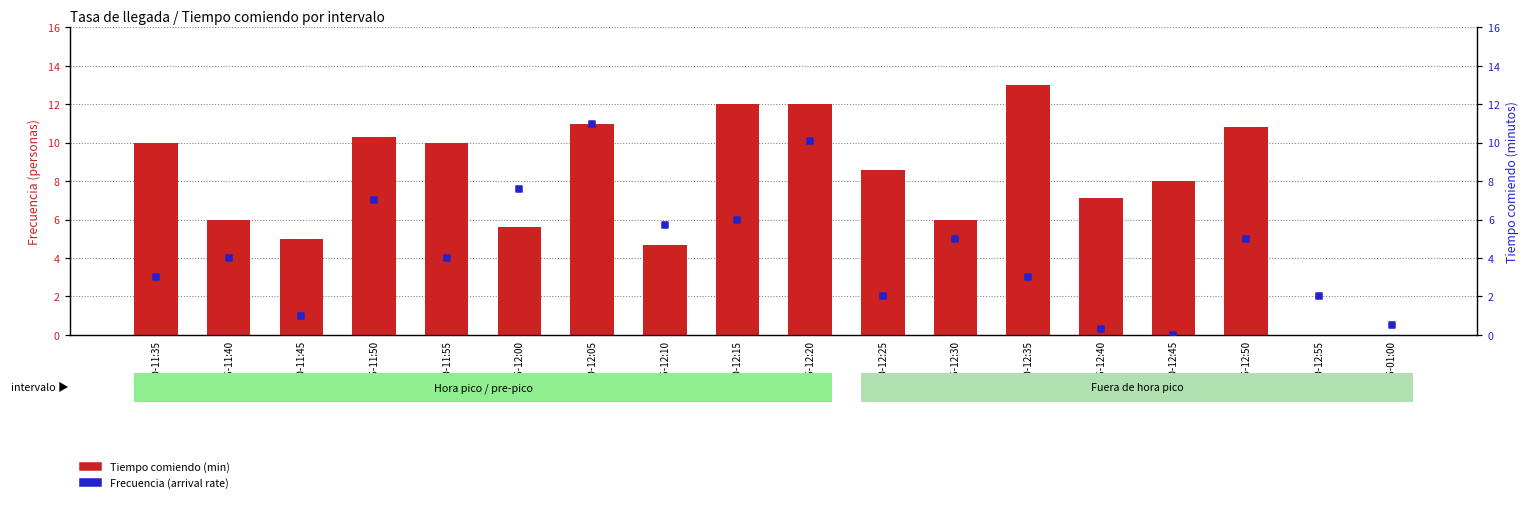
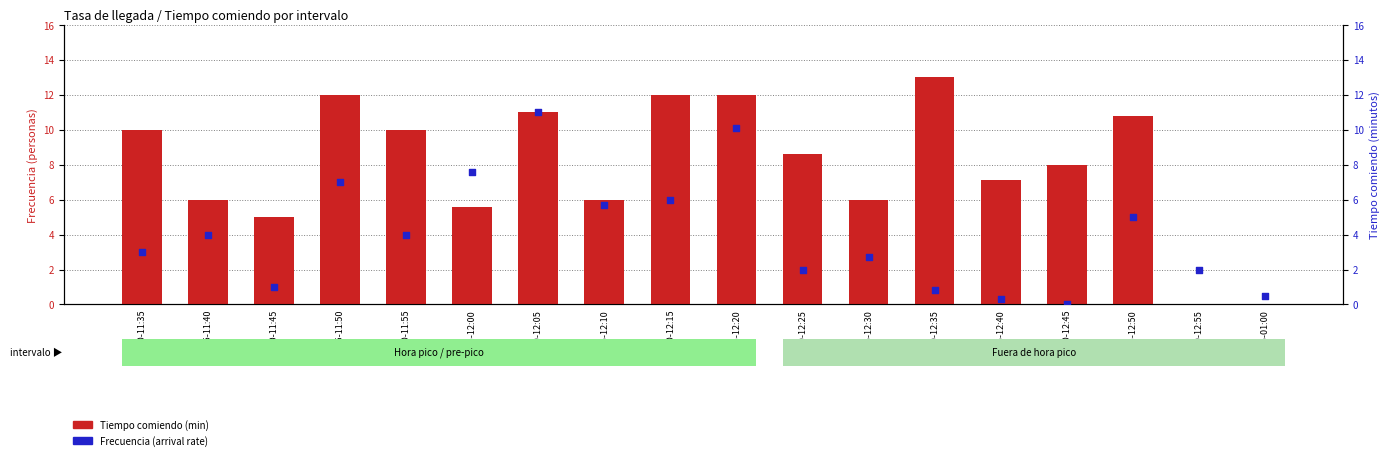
  {
    "Tiempo comiendo (min)": {
      "11:30-11:35": 10.0,
      "11:35-11:40": 6.0,
      "11:40-11:45": 5.0,
-     "11:45-11:50": 10.3,
+     "11:45-11:50": 12.0,
      "11:50-11:55": 10.0,
      "11:55-12:00": 5.6,
      "12:00-12:05": 11.0,
-     "12:05-12:10": 4.7,
+     "12:05-12:10": 6.0,
      "12:10-12:15": 12.0,
      "12:15-12:20": 12.0,
      "12:20-12:25": 8.6,
      "12:25-12:30": 6.0,
      "12:30-12:35": 13.0,
      "12:35-12:40": 7.1,
      "12:40-12:45": 8.0,
      "12:45-12:50": 10.8,
      "12:50-12:55": 0.0,
      "12:55-01:00": 0.0
    },
    "Frecuencia (arrival rate)": {
-     "12:25-12:30": 5.0,
-     "12:30-12:35": 3.0
+     "12:25-12:30": 2.7,
+     "12:30-12:35": 0.8
    }
  }
